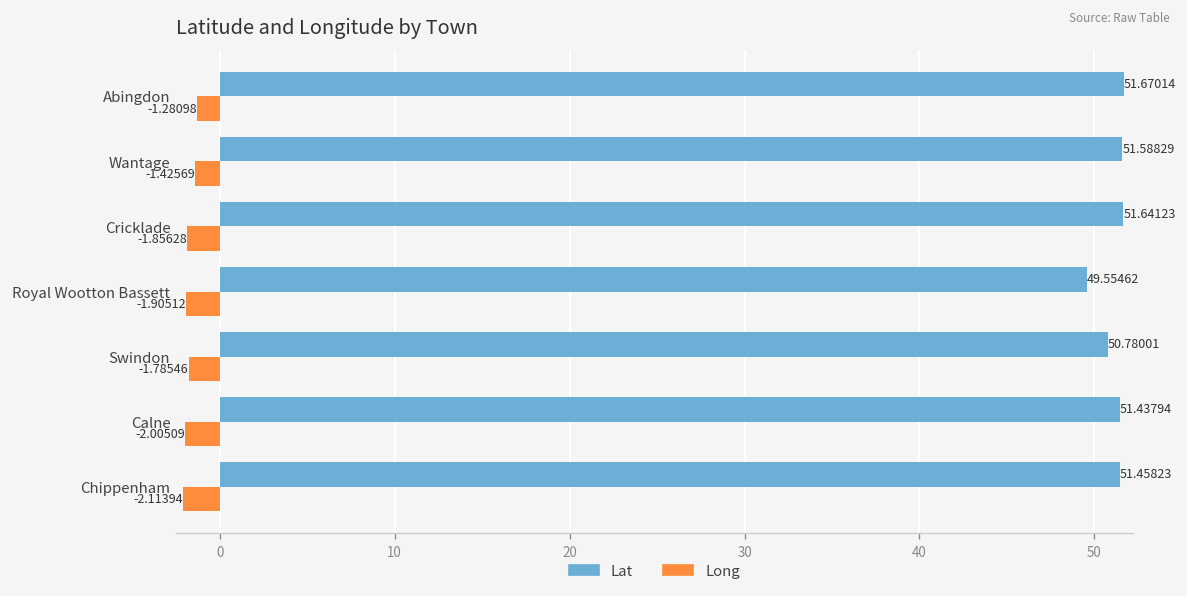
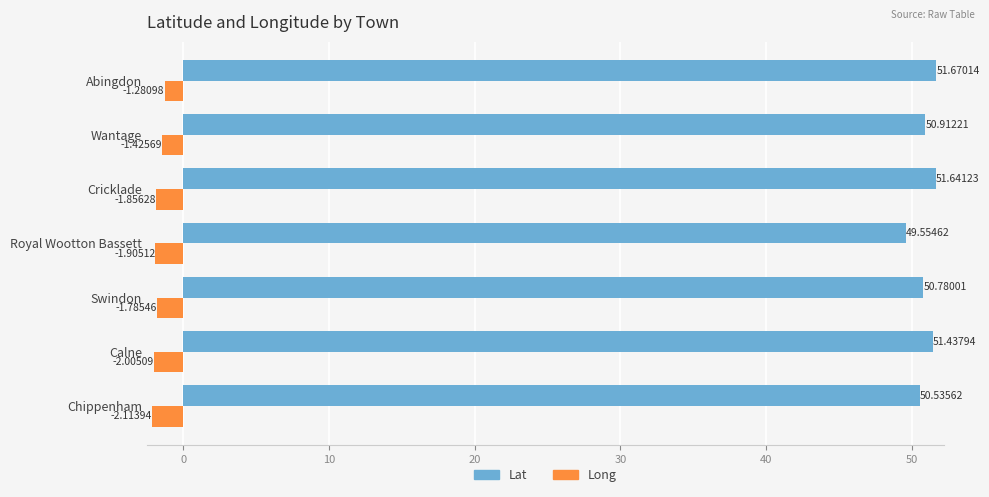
  {
    "Lat": {
      "Abingdon": 51.67014,
-     "Wantage": 51.58829,
+     "Wantage": 50.91221,
      "Cricklade": 51.64123,
      "Royal Wootton Bassett": 49.55462,
      "Swindon": 50.78001,
      "Calne": 51.43794,
-     "Chippenham": 51.45823
+     "Chippenham": 50.53562
    }
  }
